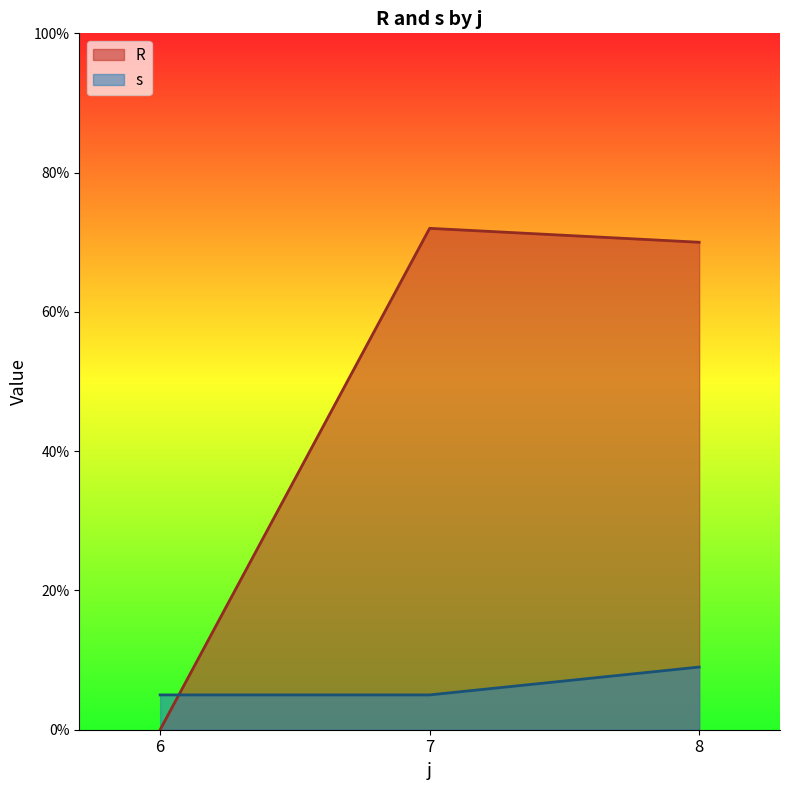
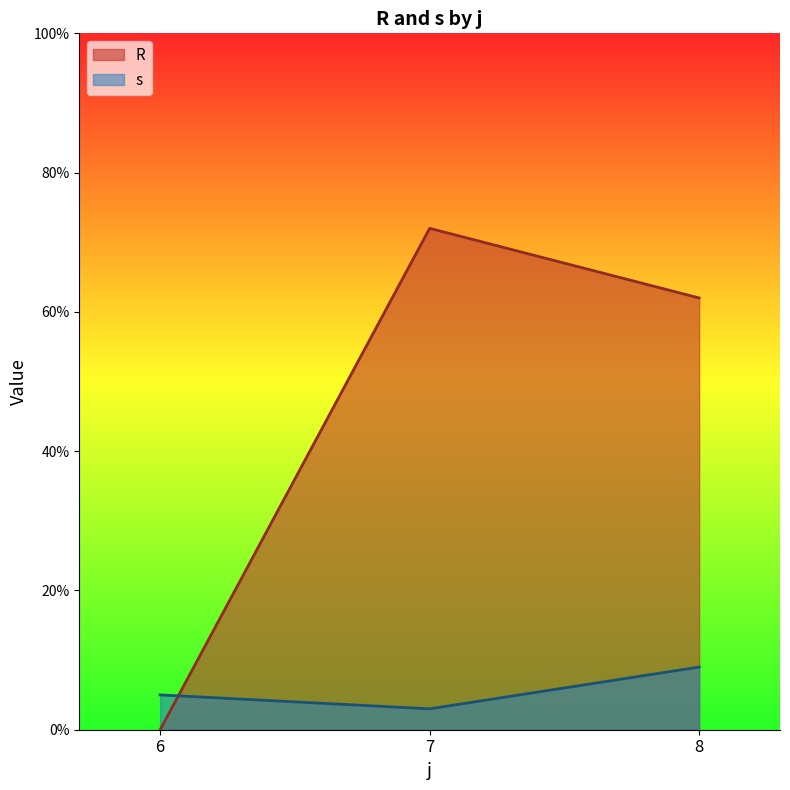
  {
    "R": {
      "6": "0%",
      "7": "72%",
-     "8": "70%"
+     "8": "62%"
    },
    "s": {
      "6": "5%",
-     "7": "5%",
+     "7": "3%",
      "8": "9%"
    }
  }
